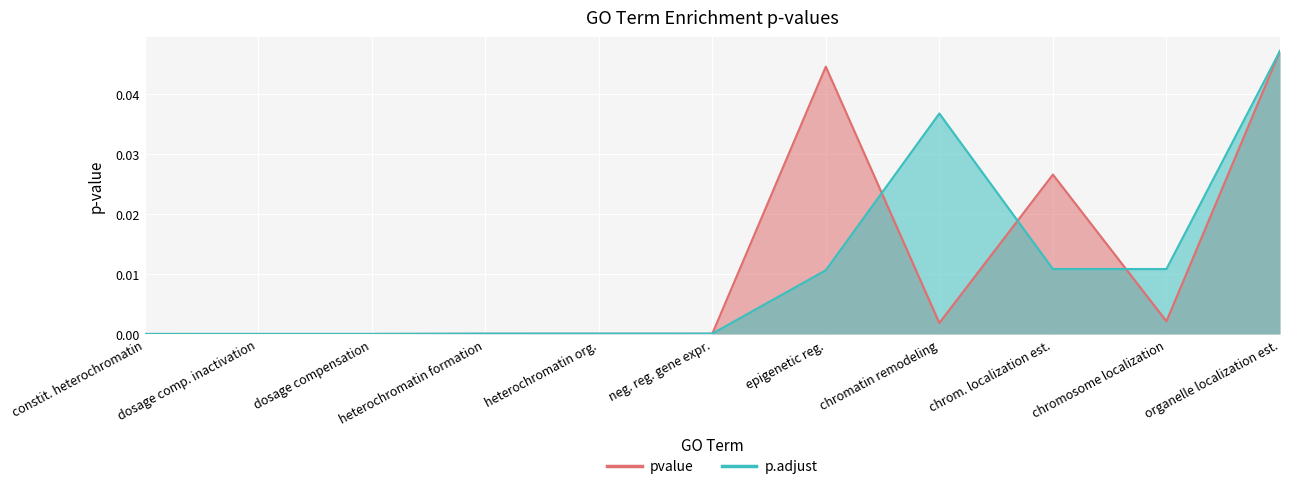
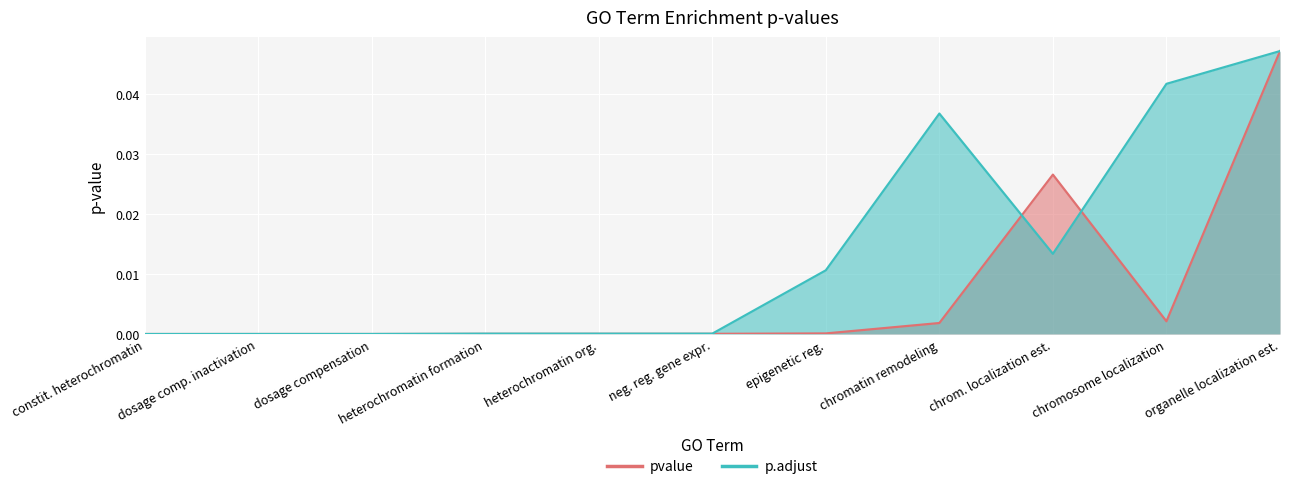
  {
    "pvalue": {
-     "epigenetic reg.": 0.045,
+     "epigenetic reg.": 0.000,
      "chromatin remodeling": 0.002,
      "chrom. localization est.": 0.027,
      "chromosome localization": 0.002
    },
    "p.adjust": {
      "epigenetic reg.": 0.011,
      "chromatin remodeling": 0.037,
-     "chrom. localization est.": 0.011,
-     "chromosome localization": 0.011
+     "chrom. localization est.": 0.013,
+     "chromosome localization": 0.042
    }
  }
